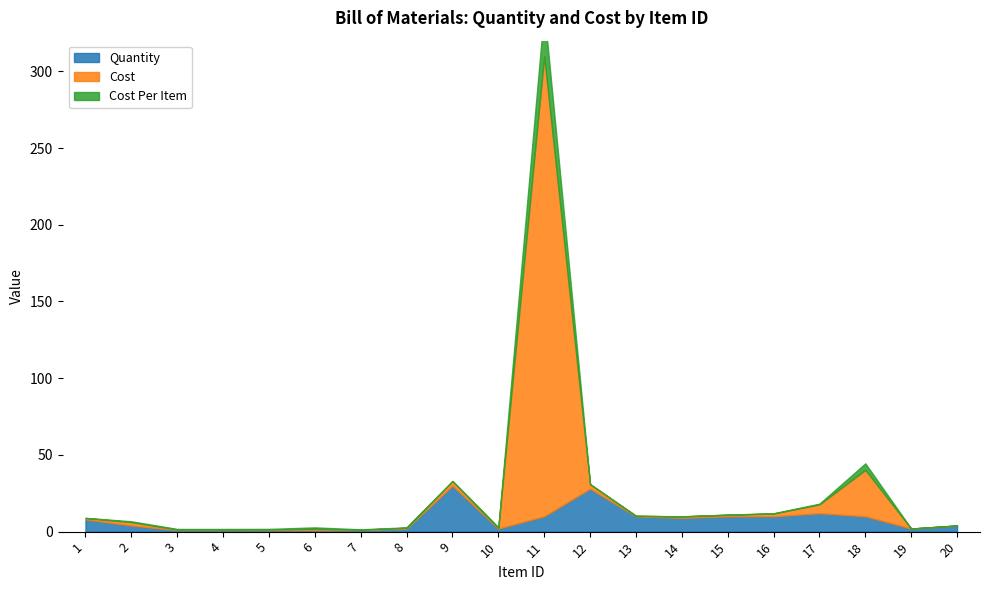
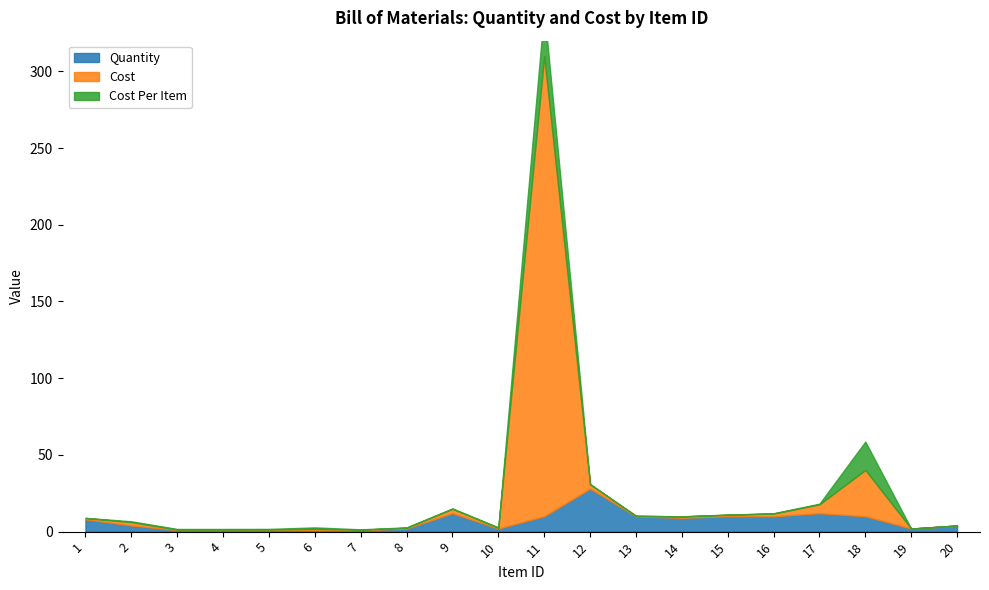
  {
    "Quantity": {
      "2": 4,
-     "9": 30,
+     "9": 12,
      "11": 10,
      "12": 28,
      "16": 10,
      "17": 12,
      "18": 10
    },
    "Cost": {
      "11": 300,
      "18": 30
    },
    "Cost Per Item": {
-     "18": 4
+     "18": 19
    }
  }
